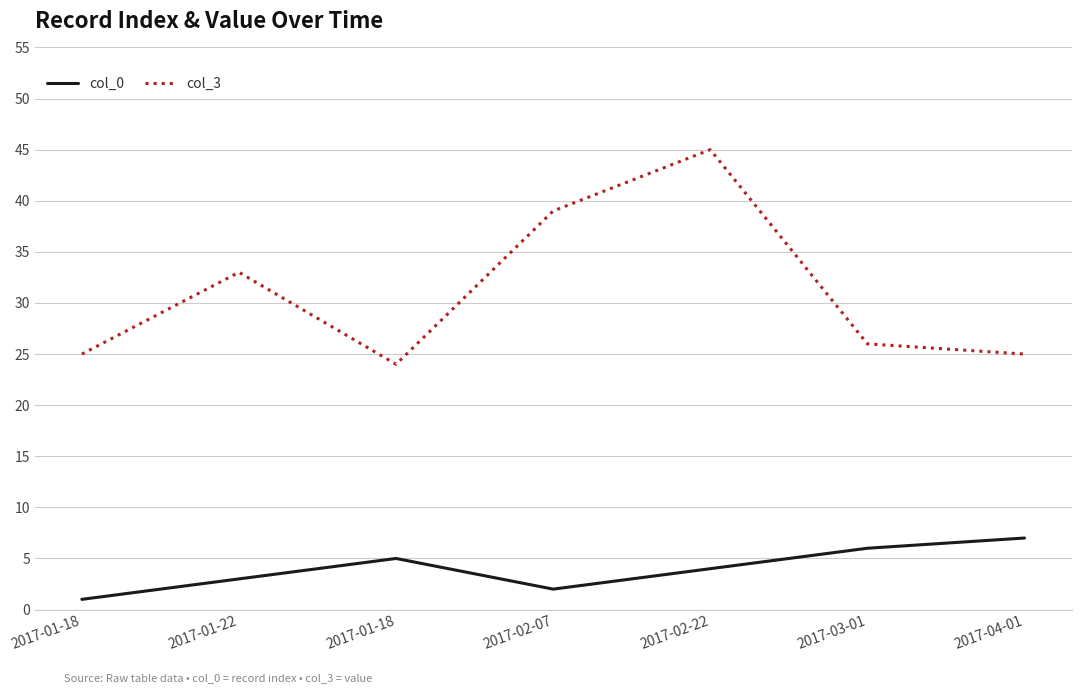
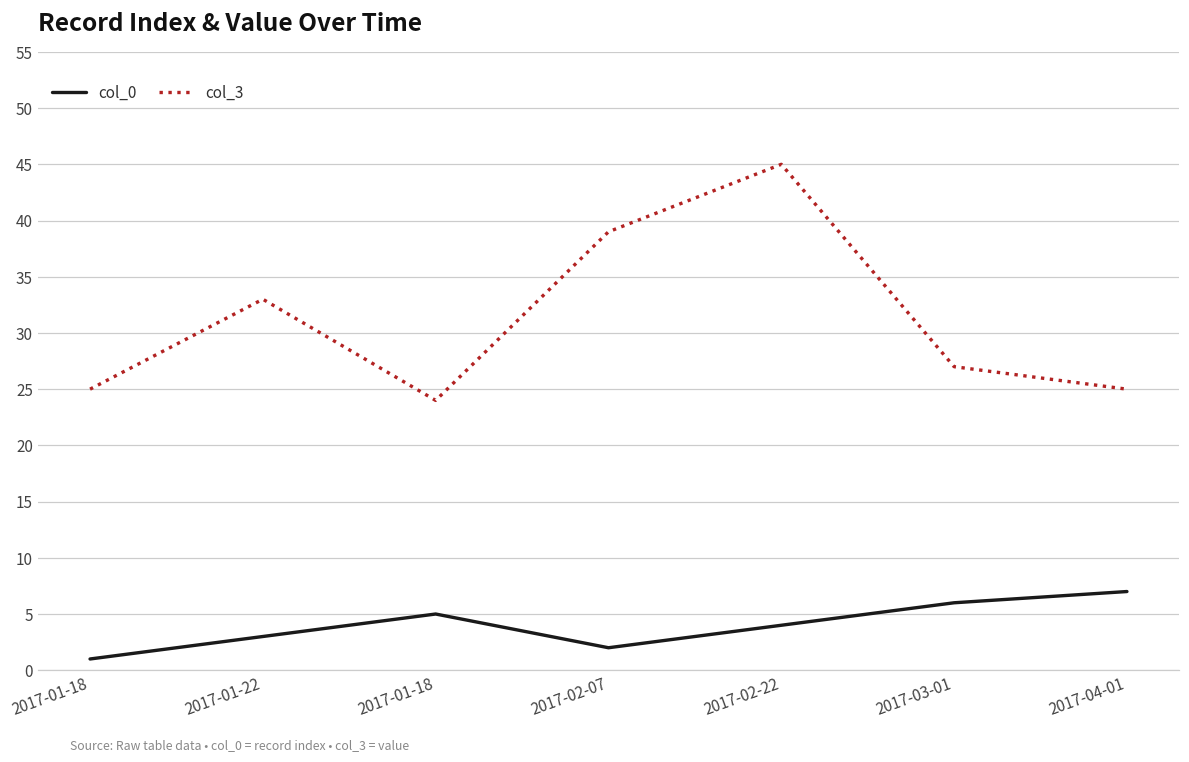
  {
    "col_0": {
      "2017-01-22": 3,
      "2017-02-07": 2,
      "2017-02-22": 4,
      "2017-03-01": 6,
      "2017-04-01": 7
    },
    "col_3": {
      "2017-01-22": 33,
      "2017-02-07": 39,
      "2017-02-22": 45,
-     "2017-03-01": 26,
+     "2017-03-01": 27,
      "2017-04-01": 25
    }
  }
